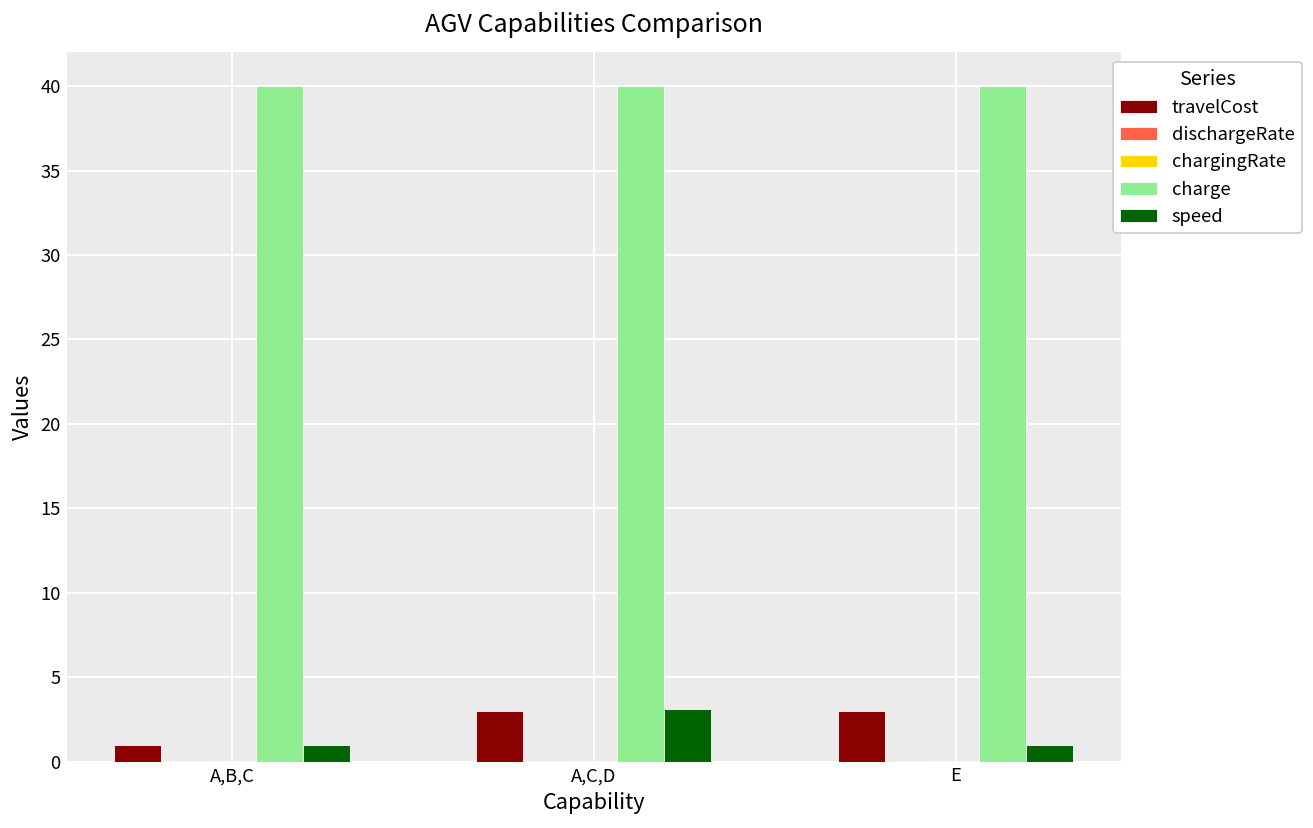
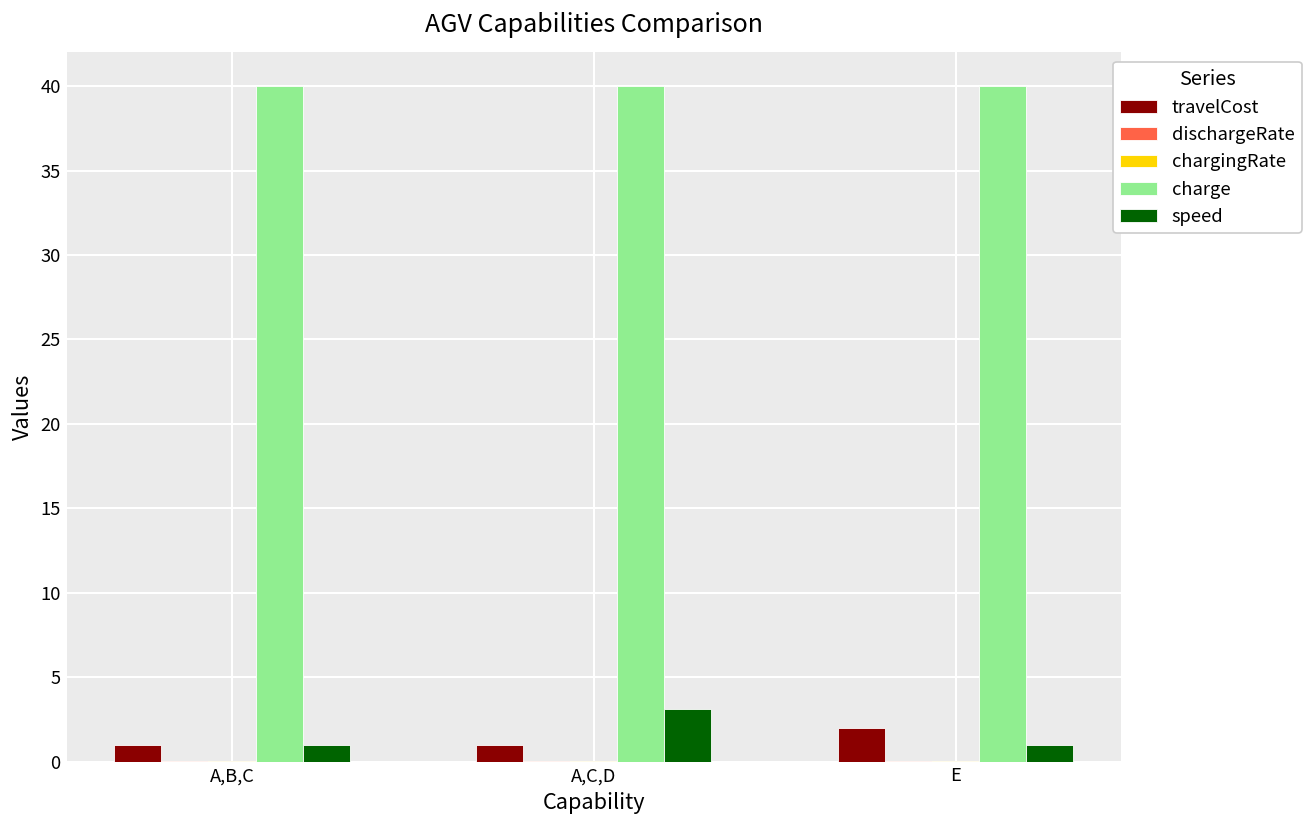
  {
    "travelCost": {
      "A,B,C": 1,
-     "A,C,D": 3,
-     "E": 3
+     "A,C,D": 1,
+     "E": 2
    },
    "charge": {
      "A,B,C": 40,
      "A,C,D": 40,
      "E": 40
    },
    "speed": {
      "A,B,C": 1,
      "A,C,D": 3,
      "E": 1
    }
  }
